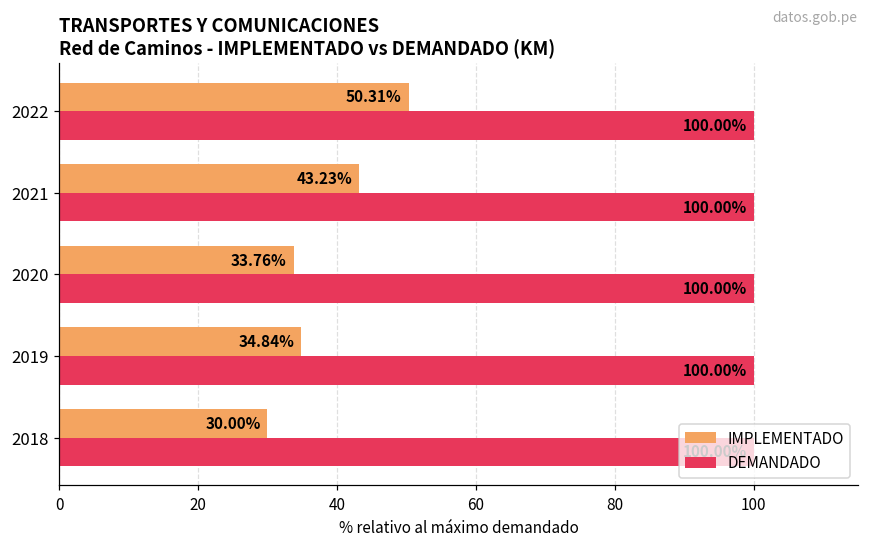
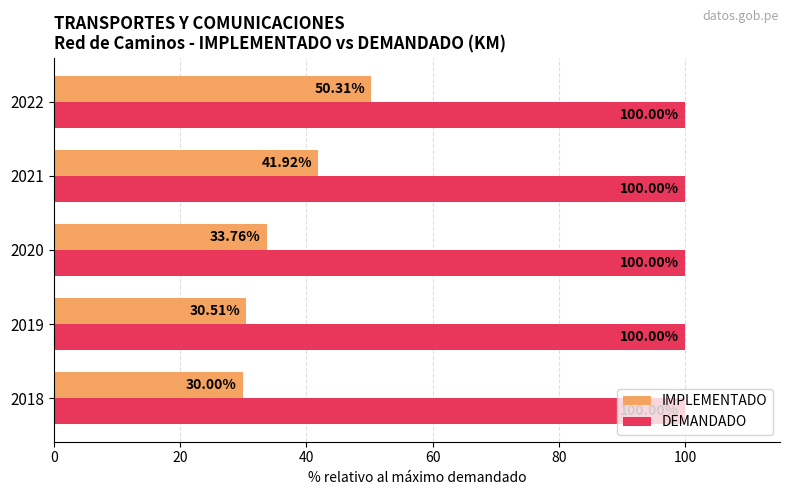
  {
    "IMPLEMENTADO": {
      "2022": "50.31%",
-     "2021": "43.23%",
+     "2021": "41.92%",
      "2020": "33.76%",
-     "2019": "34.84%",
+     "2019": "30.51%",
      "2018": "30.00%"
    },
    "DEMANDADO": {
      "2022": "100.00%",
      "2021": "100.00%",
      "2020": "100.00%",
      "2019": "100.00%"
    }
  }
